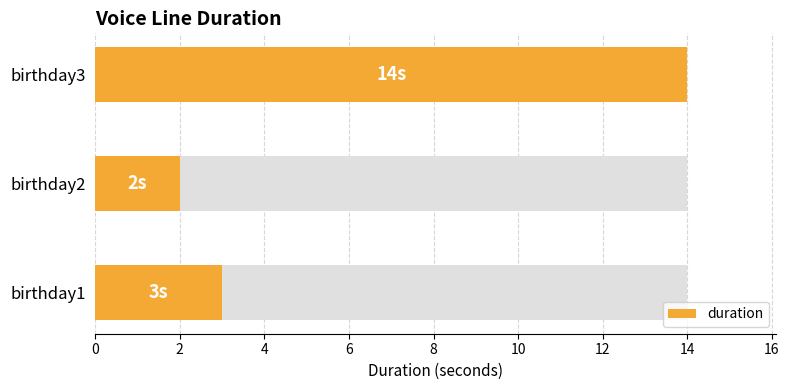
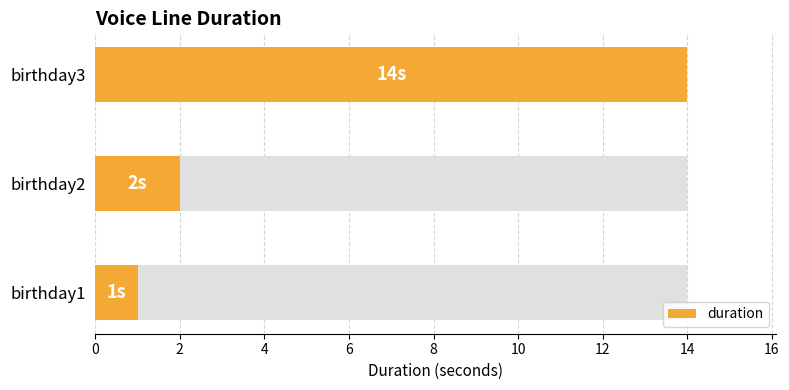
  {
    "duration": {
      "birthday3": "14s",
-     "birthday1": "3s"
+     "birthday1": "1s"
    }
  }
